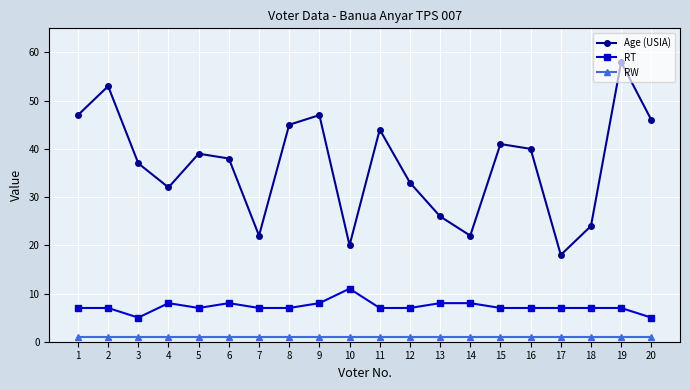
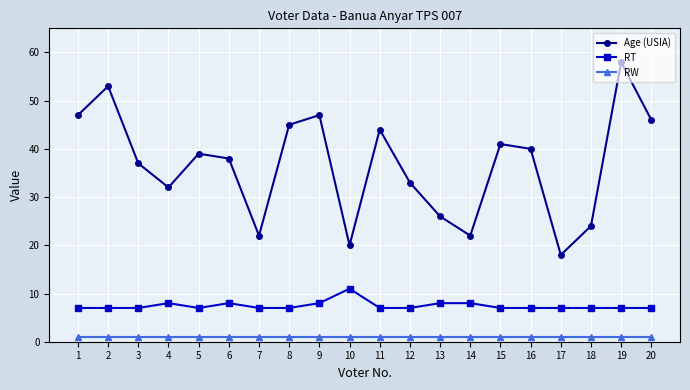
  {
    "Age (USIA)": {
      "1": 47,
      "2": 53,
      "3": 37,
      "4": 32,
      "5": 39,
      "6": 38,
      "7": 22,
      "8": 45,
      "9": 47,
      "10": 20,
      "11": 44,
      "12": 33,
      "13": 26,
      "14": 22,
      "15": 41,
      "16": 40,
      "17": 18,
      "18": 24,
      "20": 46
    },
    "RT": {
      "1": 7,
      "2": 7,
-     "3": 5,
+     "3": 7,
      "4": 8,
      "5": 7,
      "6": 8,
      "7": 7,
      "8": 7,
      "9": 8,
      "10": 11,
      "11": 7,
      "12": 7,
      "13": 8,
      "14": 8,
      "15": 7,
      "16": 7,
      "17": 7,
      "18": 7,
      "19": 7,
-     "20": 5
+     "20": 7
    },
    "RW": {
      "1": 1,
      "2": 1,
      "3": 1,
      "4": 1,
      "5": 1,
      "6": 1,
      "7": 1,
      "8": 1,
      "9": 1,
      "10": 1,
      "11": 1,
      "12": 1,
      "13": 1,
      "14": 1,
      "15": 1,
      "16": 1,
      "17": 1,
      "18": 1,
      "19": 1,
      "20": 1
    }
  }
